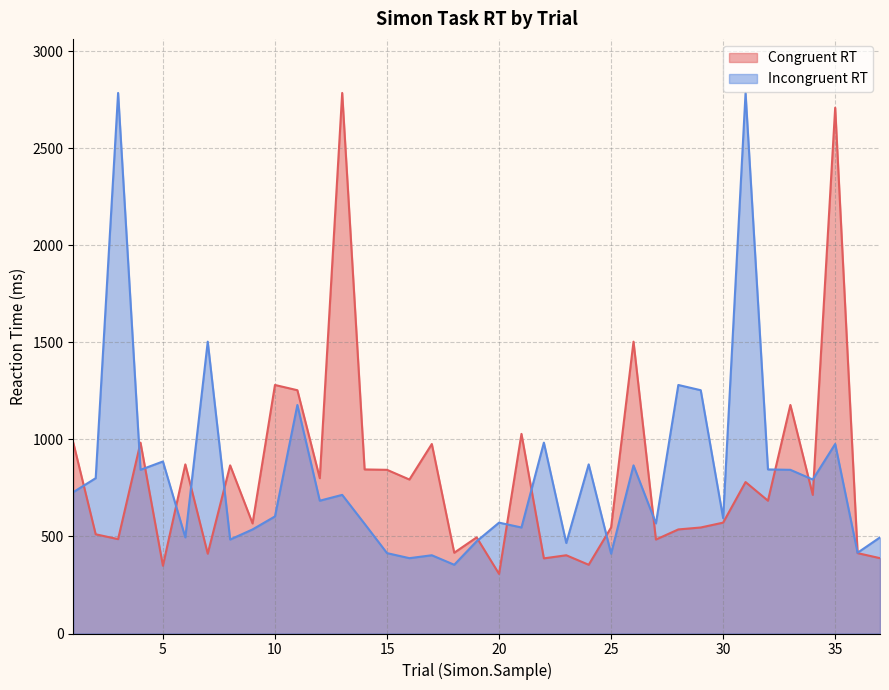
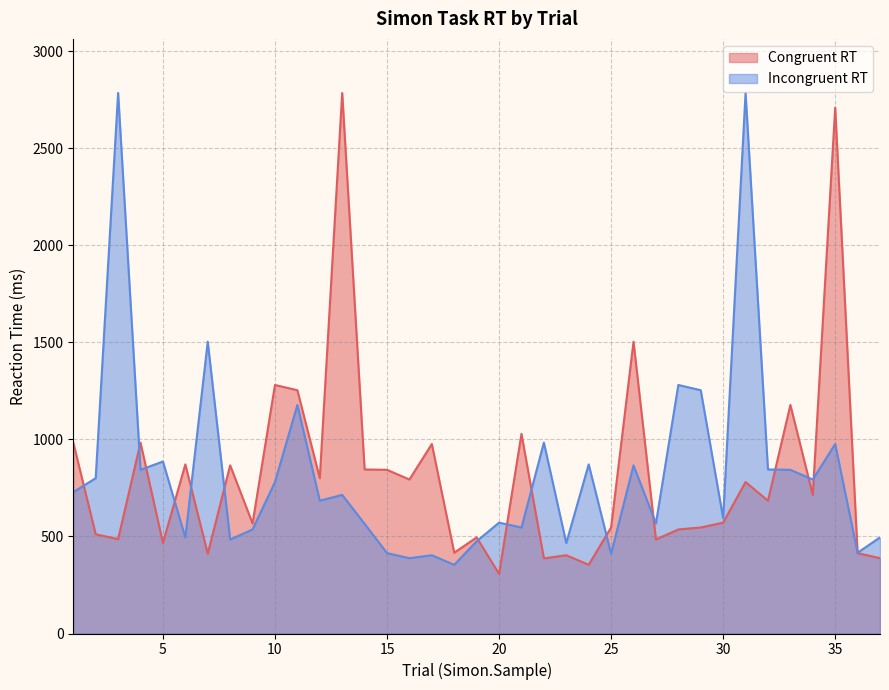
  {
    "Congruent RT": {
-     "5": 350,
+     "5": 470,
      "10": 1280,
      "15": 840,
      "20": 310,
      "25": 550,
      "30": 570,
      "35": 2710
    },
    "Incongruent RT": {
      "5": 890,
-     "10": 600,
+     "10": 780,
      "15": 410,
      "20": 570,
      "25": 410,
      "30": 590,
      "35": 980
    }
  }
